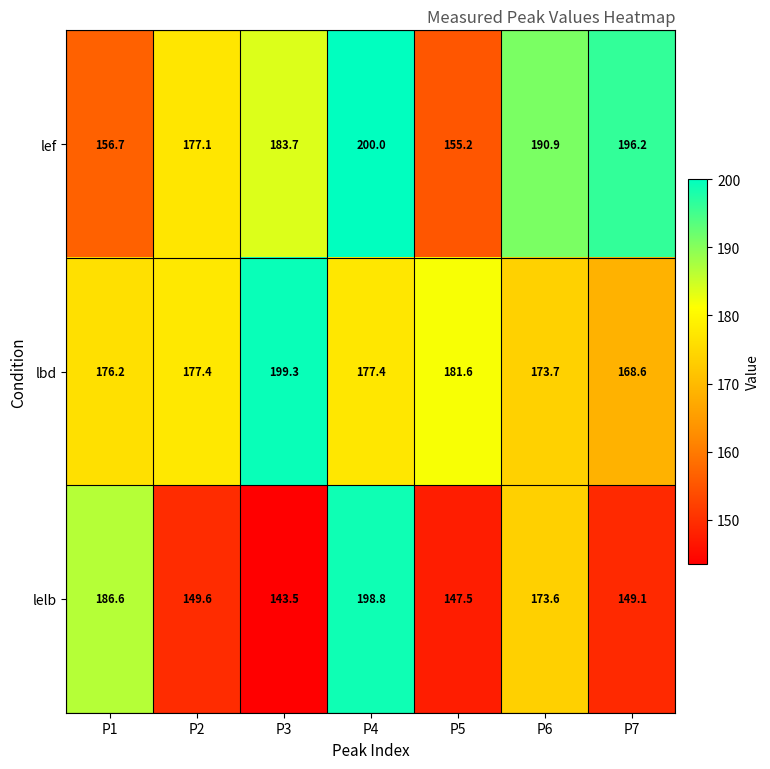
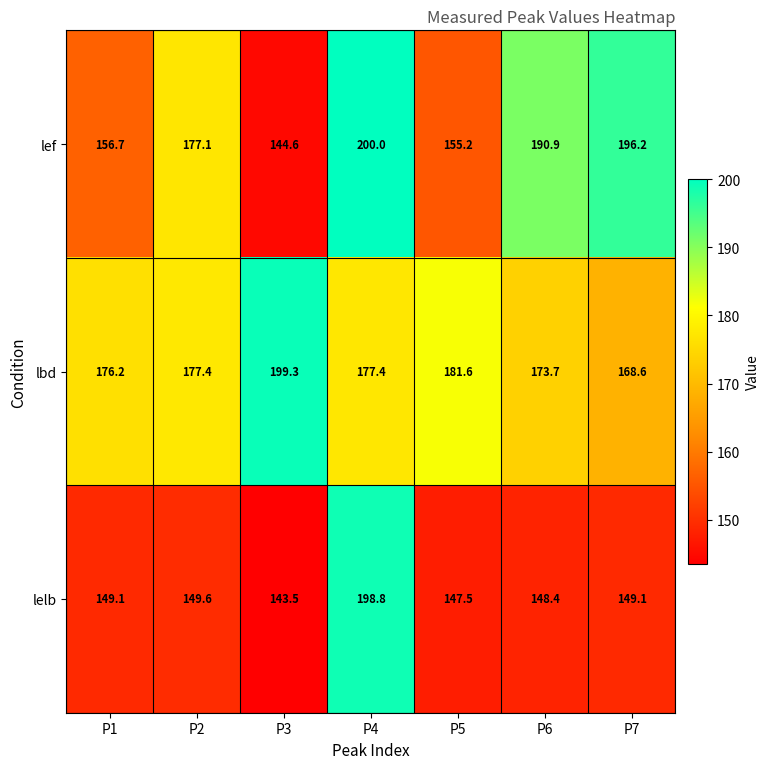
  {
    "lef": {
      "P1": 156.7,
      "P2": 177.1,
-     "P3": 183.7,
+     "P3": 144.6,
      "P4": 200.0,
      "P5": 155.2,
      "P6": 190.9,
      "P7": 196.2
    },
    "lbd": {
      "P1": 176.2,
      "P2": 177.4,
      "P3": 199.3,
      "P4": 177.4,
      "P5": 181.6,
      "P6": 173.7,
      "P7": 168.6
    },
    "lelb": {
-     "P1": 186.6,
+     "P1": 149.1,
      "P2": 149.6,
      "P3": 143.5,
      "P4": 198.8,
      "P5": 147.5,
-     "P6": 173.6,
+     "P6": 148.4,
      "P7": 149.1
    }
  }
